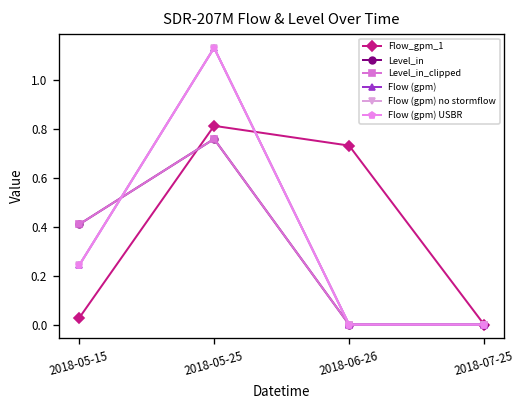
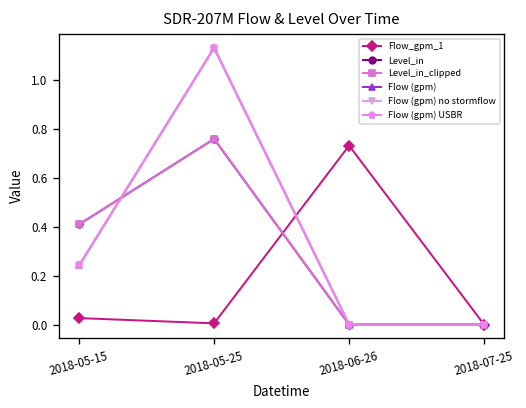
  {
    "Flow_gpm_1": {
      "2018-05-15": 0.03,
-     "2018-05-25": 0.81,
+     "2018-05-25": 0.00,
      "2018-06-26": 0.73
    }
  }
